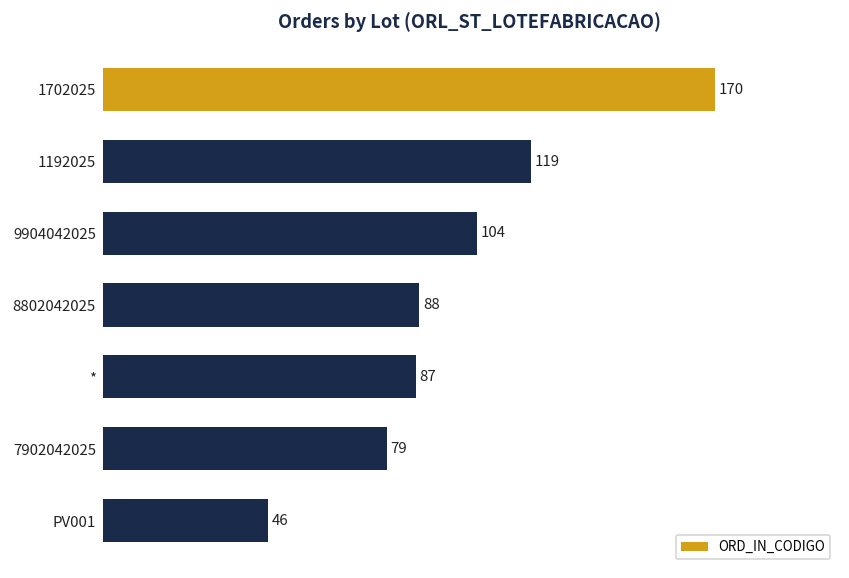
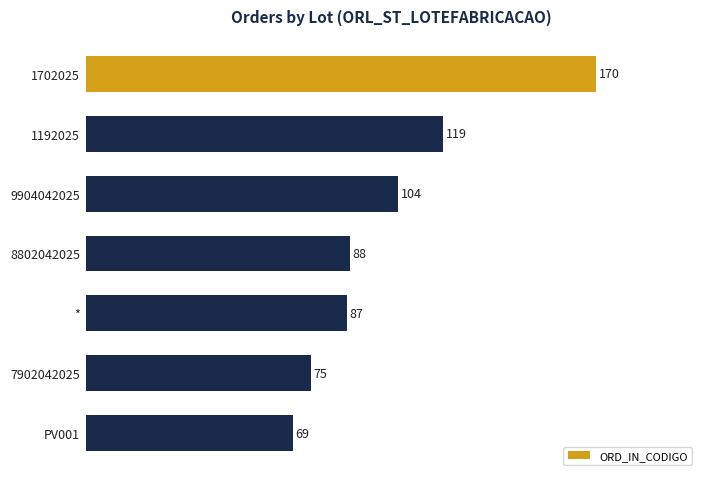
  {
    "1702025": 170,
    "1192025": 119,
    "9904042025": 104,
    "8802042025": 88,
    "*": 87,
-   "7902042025": 79,
-   "PV001": 46
+   "7902042025": 75,
+   "PV001": 69
  }
